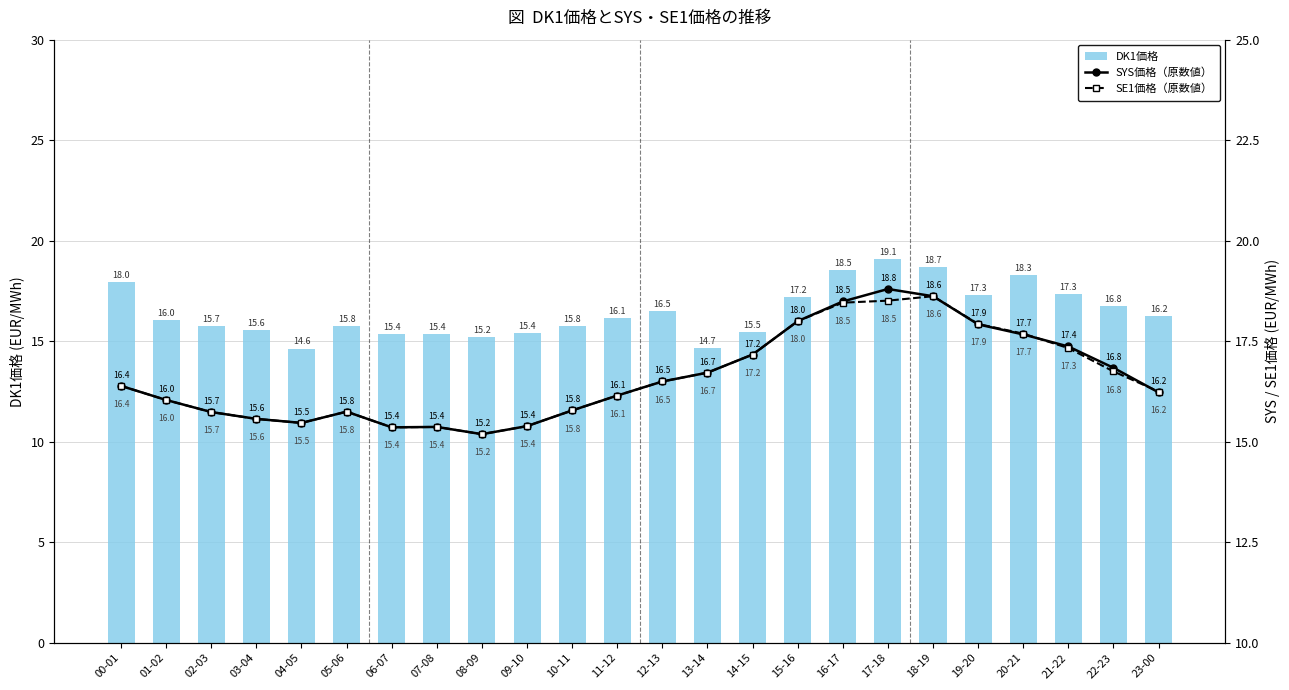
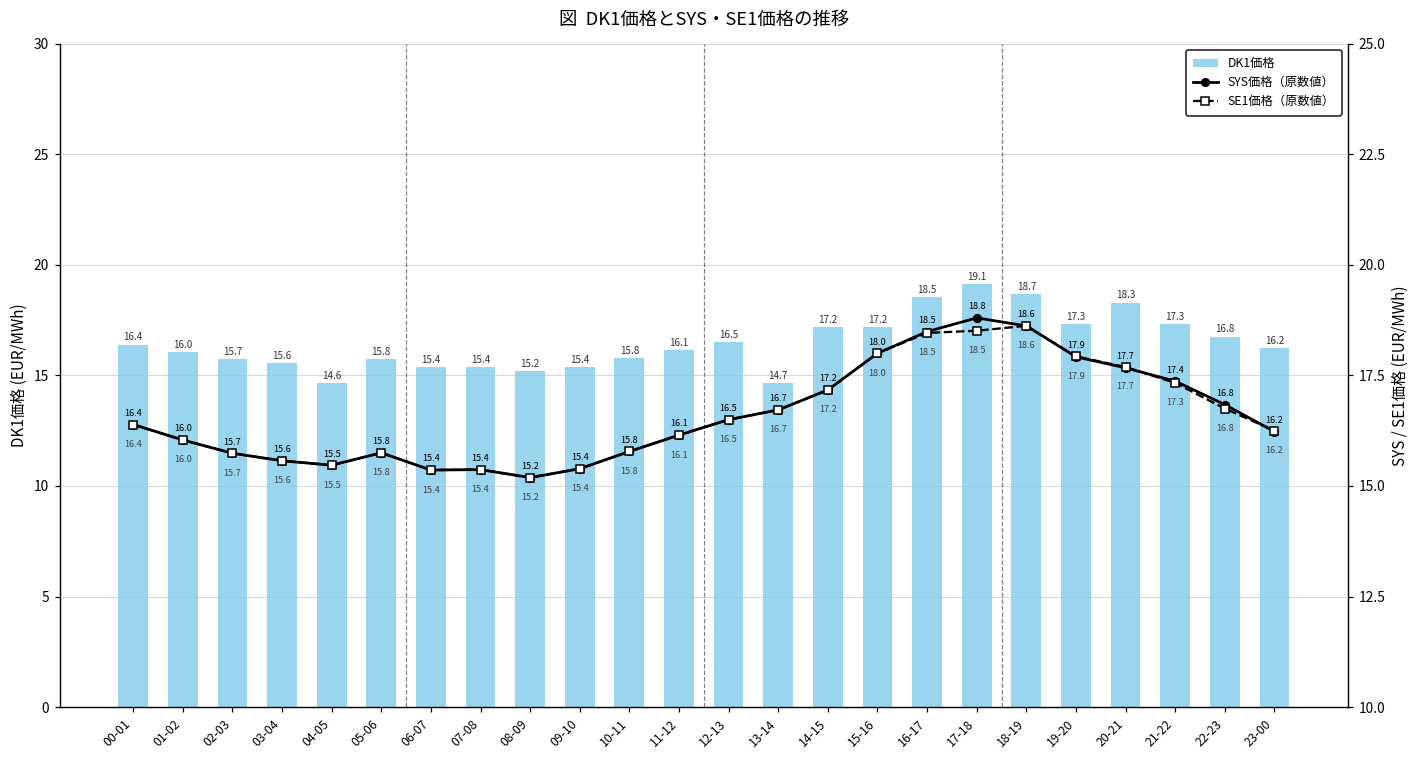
  {
    "DK1価格": {
-     "00-01": 18.0,
+     "00-01": 16.4,
      "01-02": 16.0,
      "02-03": 15.7,
      "03-04": 15.6,
      "04-05": 14.6,
      "05-06": 15.8,
      "06-07": 15.4,
      "07-08": 15.4,
      "08-09": 15.2,
      "09-10": 15.4,
      "10-11": 15.8,
      "11-12": 16.1,
      "12-13": 16.5,
      "13-14": 14.7,
-     "14-15": 15.5,
+     "14-15": 17.2,
      "15-16": 17.2,
      "16-17": 18.5,
      "17-18": 19.1,
      "18-19": 18.7,
      "19-20": 17.3,
      "20-21": 18.3,
      "21-22": 17.3,
      "22-23": 16.8,
      "23-00": 16.2
    }
  }
